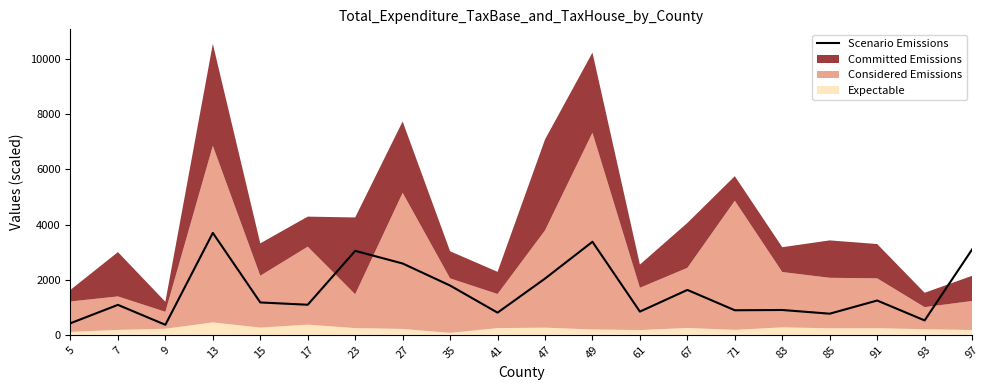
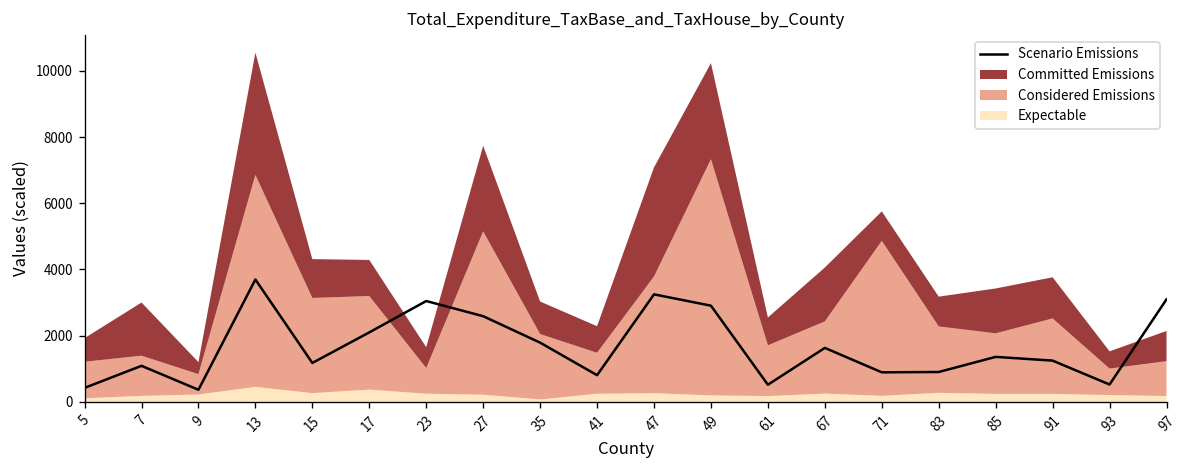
  {
    "Scenario Emissions": {
      "5": 400,
      "7": 1100,
      "9": 400,
      "13": 3700,
      "15": 1200,
-     "17": 1100,
+     "17": 2100,
      "23": 3000,
      "27": 2600,
      "35": 1800,
      "41": 800,
-     "47": 2000,
-     "49": 3400,
-     "61": 800,
+     "47": 3200,
+     "49": 2900,
+     "61": 500,
      "67": 1600,
      "71": 900,
      "83": 900,
-     "85": 800,
+     "85": 1400,
      "91": 1200,
      "93": 500,
      "97": 3100
    },
    "Expectable": {
      "5": 100,
      "7": 200,
      "9": 200,
      "13": 500,
      "15": 300,
      "17": 400,
      "23": 200,
      "27": 200,
      "41": 200,
      "47": 300,
      "49": 200,
      "61": 200,
      "67": 200,
      "71": 200,
      "83": 300,
      "85": 200,
      "91": 200,
      "93": 200,
      "97": 200
    },
    "Considered Emissions": {
      "5": 1100,
      "7": 1200,
      "9": 600,
      "13": 6400,
-     "15": 1900,
+     "15": 2900,
      "17": 2800,
-     "23": 1200,
+     "23": 800,
      "27": 4900,
      "35": 2000,
      "41": 1200,
      "47": 3500,
      "49": 7100,
      "61": 1500,
      "67": 2200,
      "71": 4700,
      "83": 2000,
      "85": 1800,
-     "91": 1800,
+     "91": 2300,
      "93": 800,
      "97": 1100
    },
    "Committed Emissions": {
-     "5": 400,
+     "5": 700,
      "7": 1600,
      "9": 400,
      "13": 3700,
      "15": 1200,
      "17": 1100,
-     "23": 2800,
+     "23": 600,
      "27": 2600,
      "35": 1000,
      "41": 800,
      "47": 3300,
      "49": 2900,
      "61": 800,
      "67": 1600,
      "71": 900,
      "83": 900,
      "85": 1400,
      "91": 1200,
      "93": 500,
      "97": 900
    }
  }
